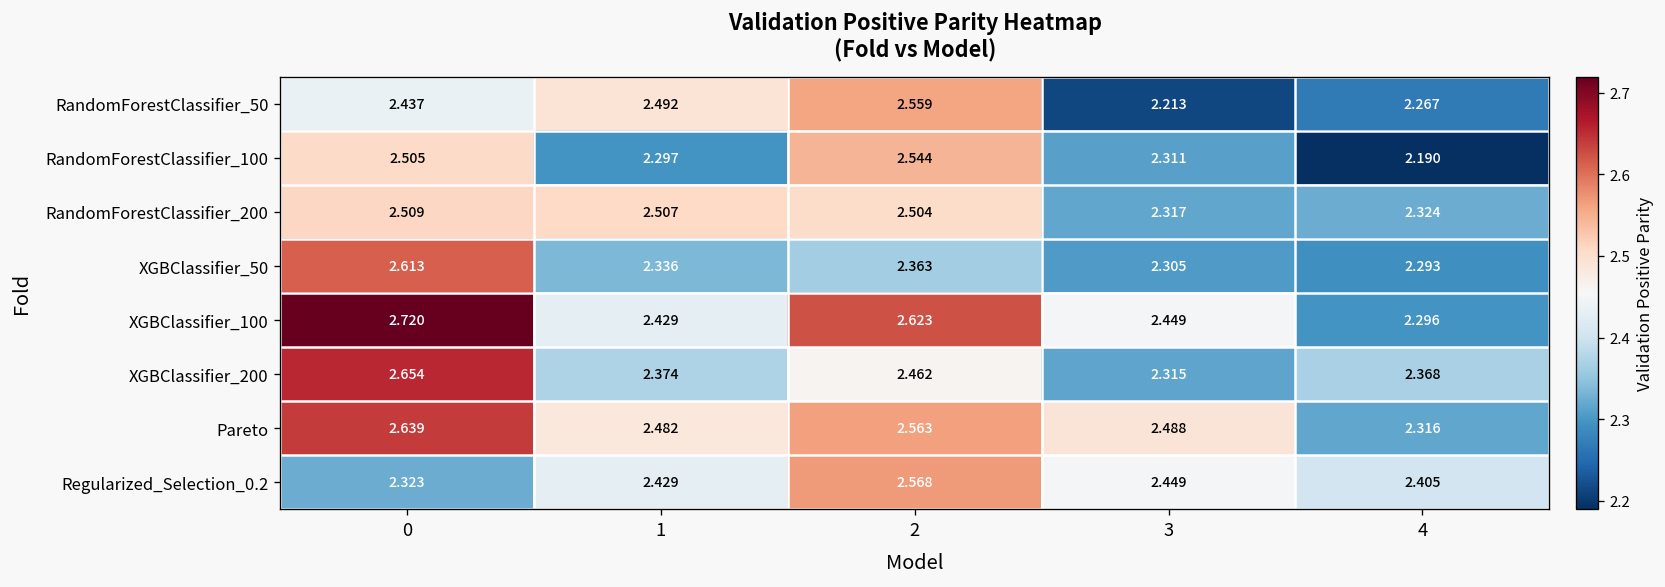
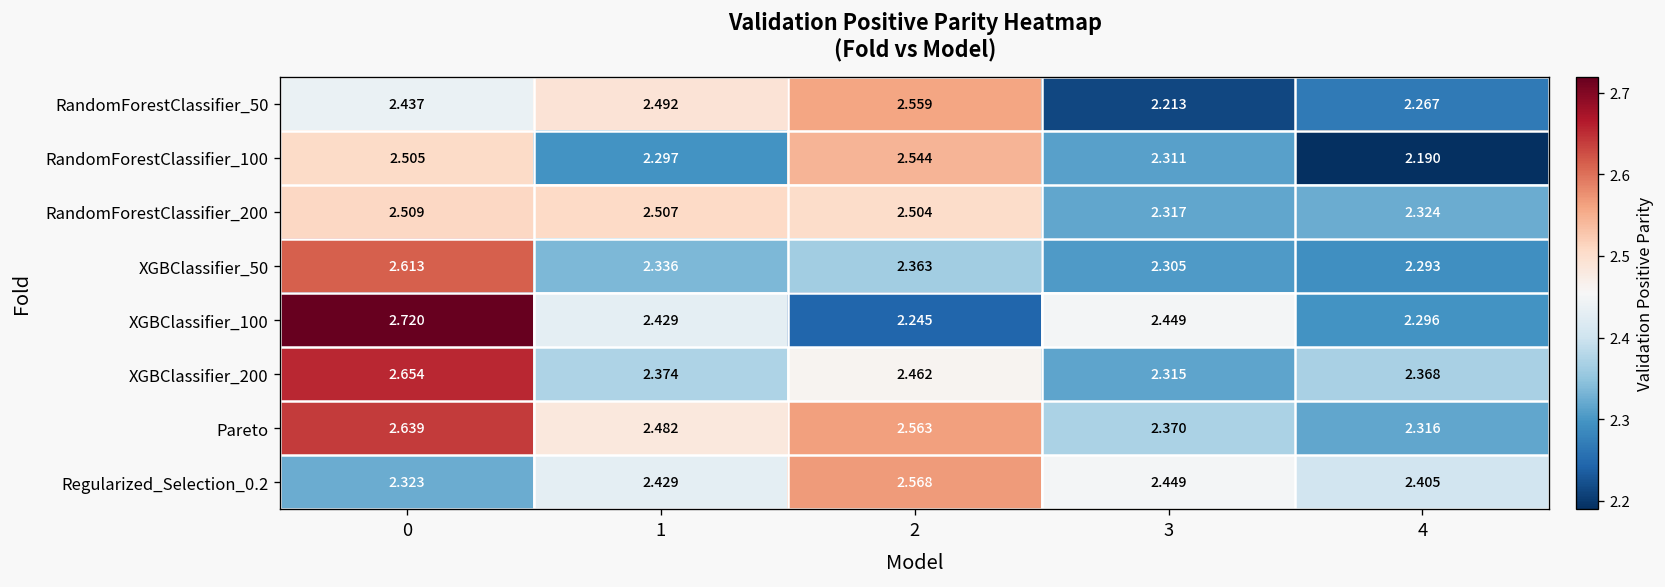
  {
    "RandomForestClassifier_50": {
      "0": 2.437,
      "1": 2.492,
      "2": 2.559,
      "3": 2.213,
      "4": 2.267
    },
    "RandomForestClassifier_100": {
      "0": 2.505,
      "1": 2.297,
      "2": 2.544,
      "3": 2.311,
      "4": 2.190
    },
    "RandomForestClassifier_200": {
      "0": 2.509,
      "1": 2.507,
      "2": 2.504,
      "3": 2.317,
      "4": 2.324
    },
    "XGBClassifier_50": {
      "0": 2.613,
      "1": 2.336,
      "2": 2.363,
      "3": 2.305,
      "4": 2.293
    },
    "XGBClassifier_100": {
      "0": 2.720,
      "1": 2.429,
-     "2": 2.623,
+     "2": 2.245,
      "3": 2.449,
      "4": 2.296
    },
    "XGBClassifier_200": {
      "0": 2.654,
      "1": 2.374,
      "2": 2.462,
      "3": 2.315,
      "4": 2.368
    },
    "Pareto": {
      "0": 2.639,
      "1": 2.482,
      "2": 2.563,
-     "3": 2.488,
+     "3": 2.370,
      "4": 2.316
    },
    "Regularized_Selection_0.2": {
      "0": 2.323,
      "1": 2.429,
      "2": 2.568,
      "3": 2.449,
      "4": 2.405
    }
  }
